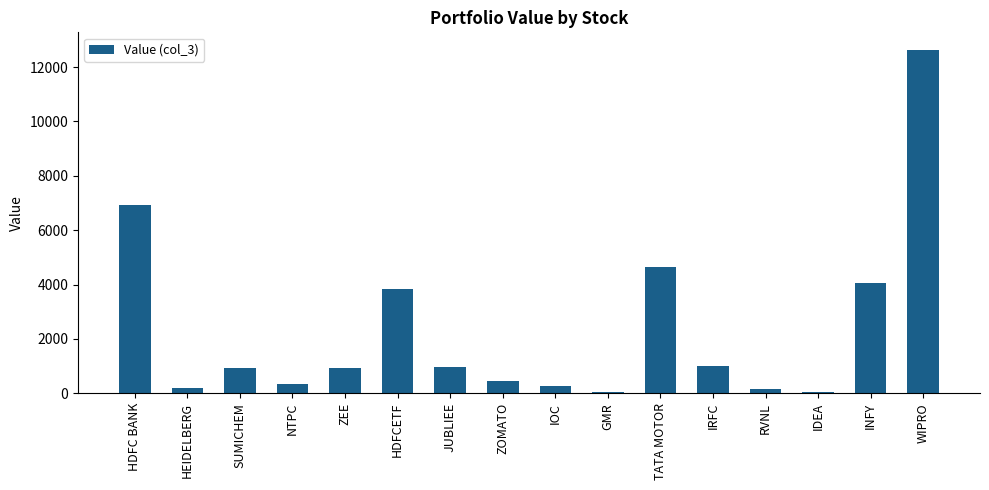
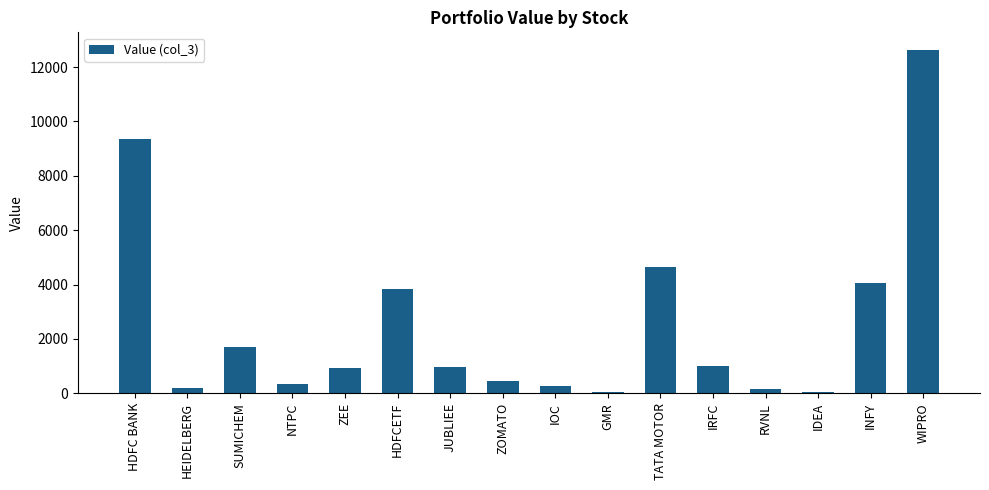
  {
-   "HDFC BANK": 6900,
+   "HDFC BANK": 9400,
    "HEIDELBERG": 200,
-   "SUMICHEM": 900,
+   "SUMICHEM": 1700,
    "NTPC": 300,
    "ZEE": 900,
    "HDFCETF": 3800,
    "JUBLIEE": 1000,
    "ZOMATO": 500,
    "IOC": 300,
    "TATA MOTOR": 4600,
    "IRFC": 1000,
    "RVNL": 100,
    "INFY": 4100,
    "WIPRO": 12600
  }
